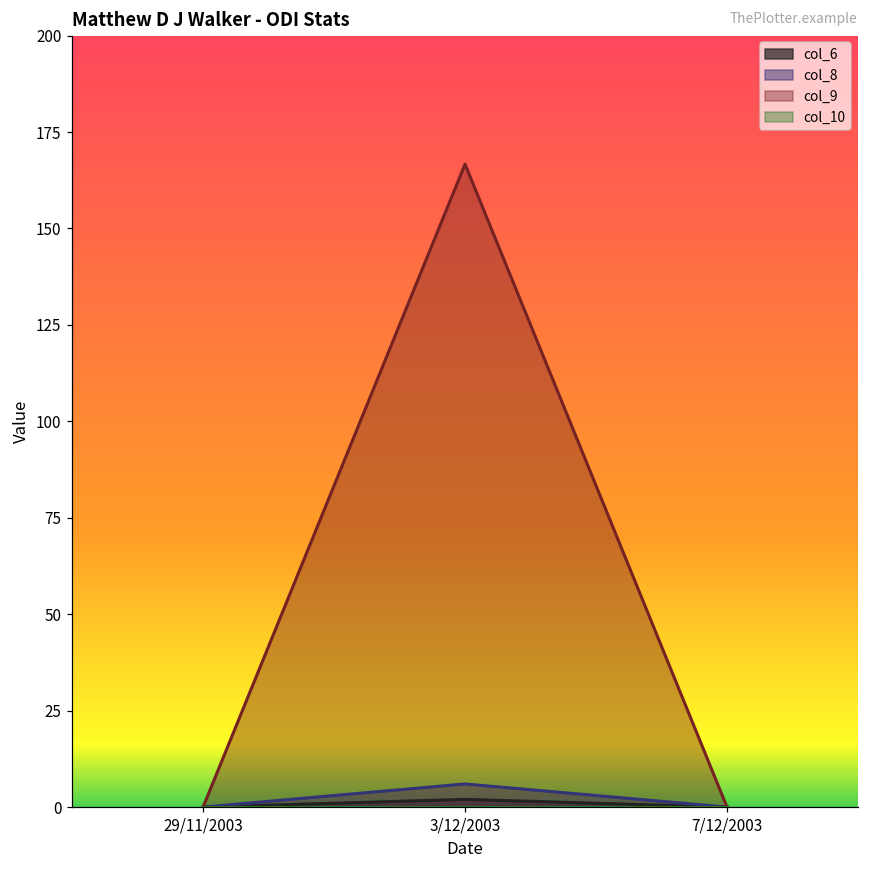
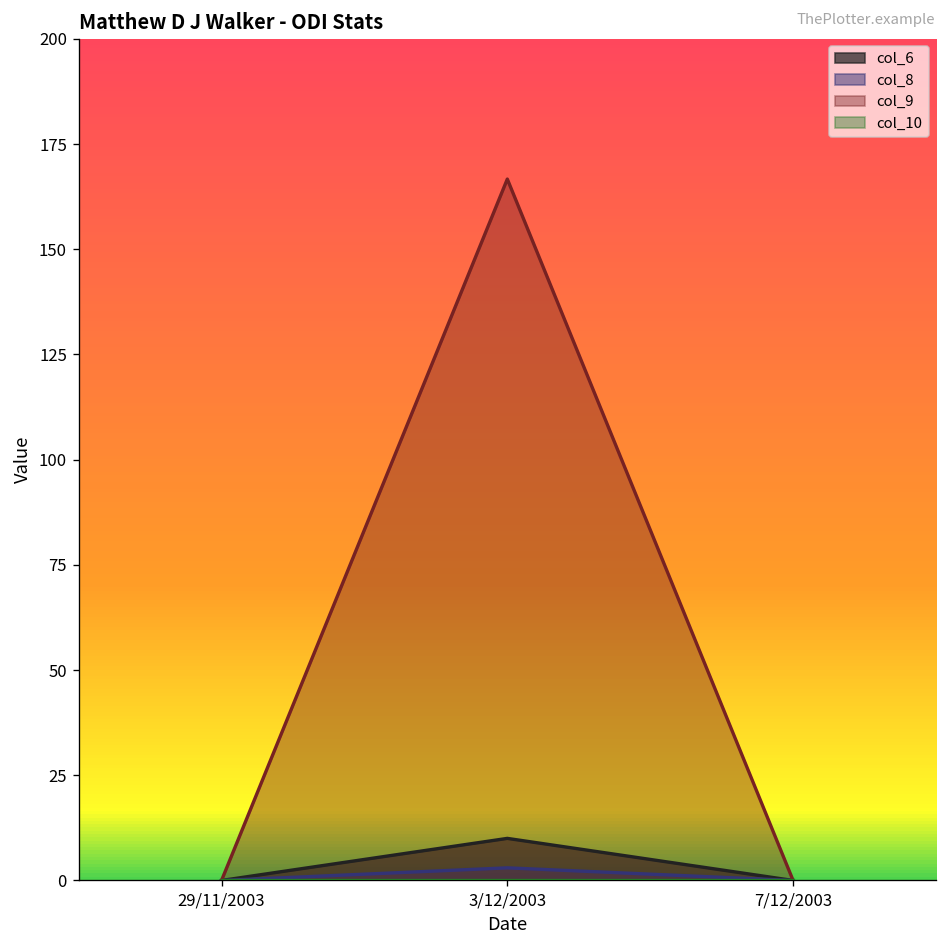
  {
    "col_6": {
-     "3/12/2003": 2
+     "3/12/2003": 10
    },
    "col_8": {
-     "3/12/2003": 6
+     "3/12/2003": 3
    },
    "col_9": {
      "3/12/2003": 167
    },
    "col_10": {
      "3/12/2003": 0
    }
  }
